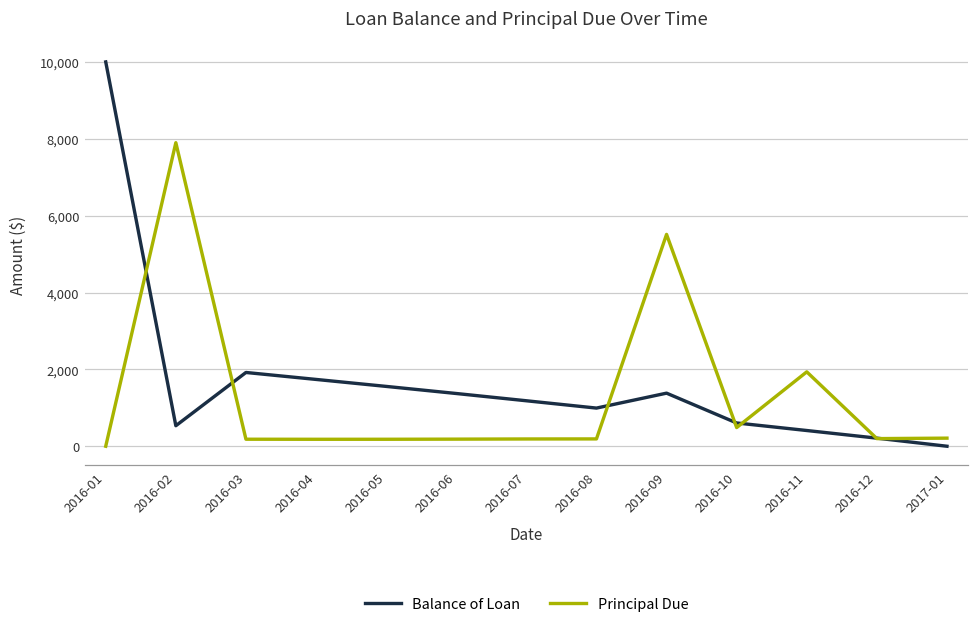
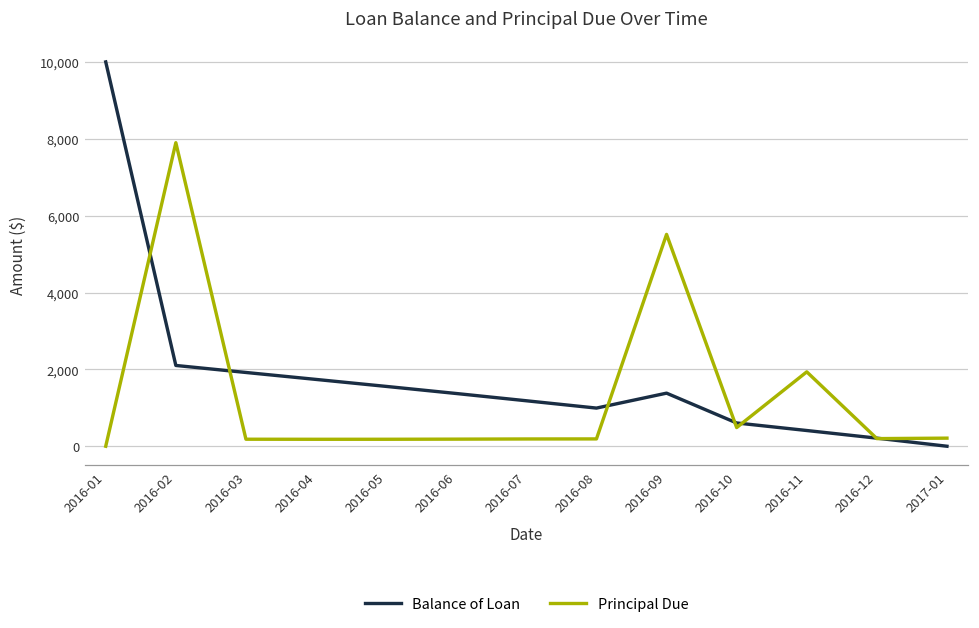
  {
    "Balance of Loan": {
      "2016-01": "10,000",
-     "2016-02": "500",
+     "2016-02": "2,100",
      "2016-03": "1,900",
      "2016-04": "1,700",
      "2016-05": "1,600",
      "2016-06": "1,400",
      "2016-07": "1,200",
      "2016-08": "1,000",
      "2016-09": "1,400",
      "2016-10": "600",
      "2016-11": "400",
      "2017-01": "0"
    },
    "Principal Due": {
      "2016-01": "0",
      "2016-02": "7,900",
      "2016-03": "200",
      "2016-04": "200",
      "2016-05": "200",
      "2016-06": "200",
      "2016-07": "200",
      "2016-08": "200",
      "2016-09": "5,500",
      "2016-10": "500",
      "2016-11": "1,900",
      "2017-01": "200"
    }
  }
